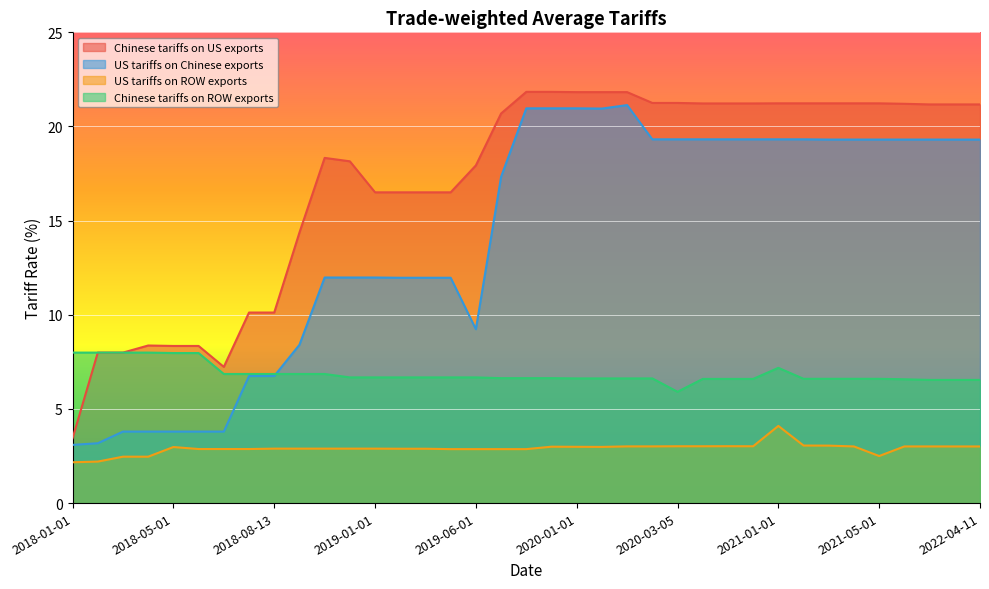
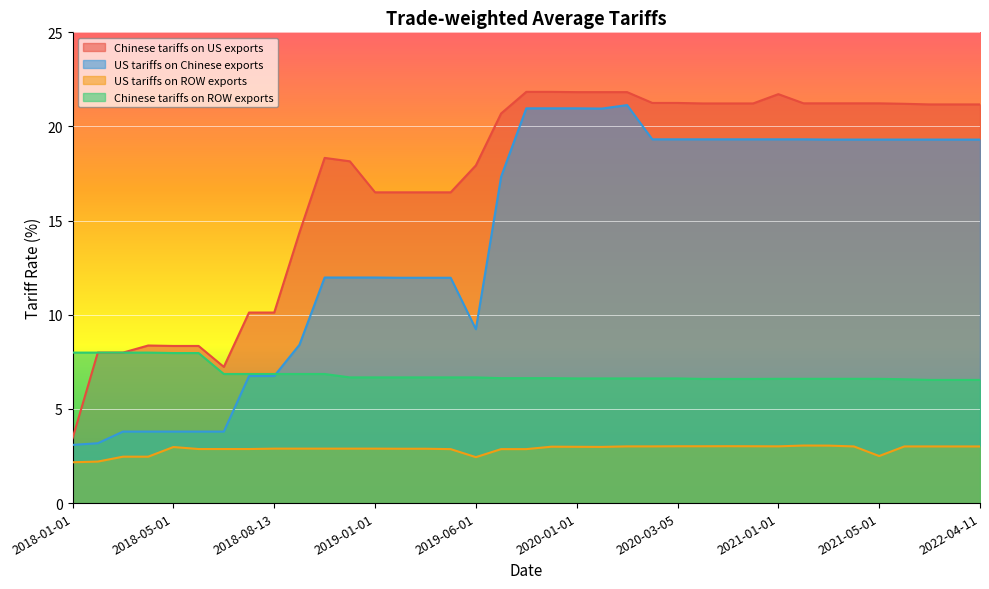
  {
    "Chinese tariffs on US exports": {
      "2018-01-01": 3.4,
      "2018-05-01": 8.3,
      "2018-08-13": 10.1,
      "2019-01-01": 16.5,
      "2019-06-01": 17.9,
      "2020-01-01": 21.8,
      "2020-03-05": 21.3,
-     "2021-01-01": 21.2,
+     "2021-01-01": 21.7,
      "2021-05-01": 21.2,
      "2022-04-11": 21.2
    },
    "US tariffs on Chinese exports": {
      "2018-01-01": 3.1,
      "2018-05-01": 3.8,
      "2019-01-01": 12.0,
      "2019-06-01": 9.2,
      "2020-01-01": 21.0,
      "2020-03-05": 19.3,
      "2021-01-01": 19.3,
      "2021-05-01": 19.3,
      "2022-04-11": 19.3
    },
    "US tariffs on ROW exports": {
      "2018-01-01": 2.2,
      "2018-05-01": 3.0,
      "2018-08-13": 2.9,
      "2019-01-01": 2.9,
-     "2019-06-01": 2.9,
+     "2019-06-01": 2.4,
      "2020-01-01": 3.0,
      "2020-03-05": 3.0,
-     "2021-01-01": 4.1,
+     "2021-01-01": 3.0,
      "2021-05-01": 2.5,
      "2022-04-11": 3.0
    },
    "Chinese tariffs on ROW exports": {
      "2018-01-01": 8.0,
      "2018-05-01": 8.0,
      "2019-01-01": 6.7,
      "2019-06-01": 6.7,
      "2020-01-01": 6.6,
-     "2020-03-05": 5.9,
-     "2021-01-01": 7.2,
+     "2020-03-05": 6.6,
+     "2021-01-01": 6.6,
      "2021-05-01": 6.6,
      "2022-04-11": 6.5
    }
  }
